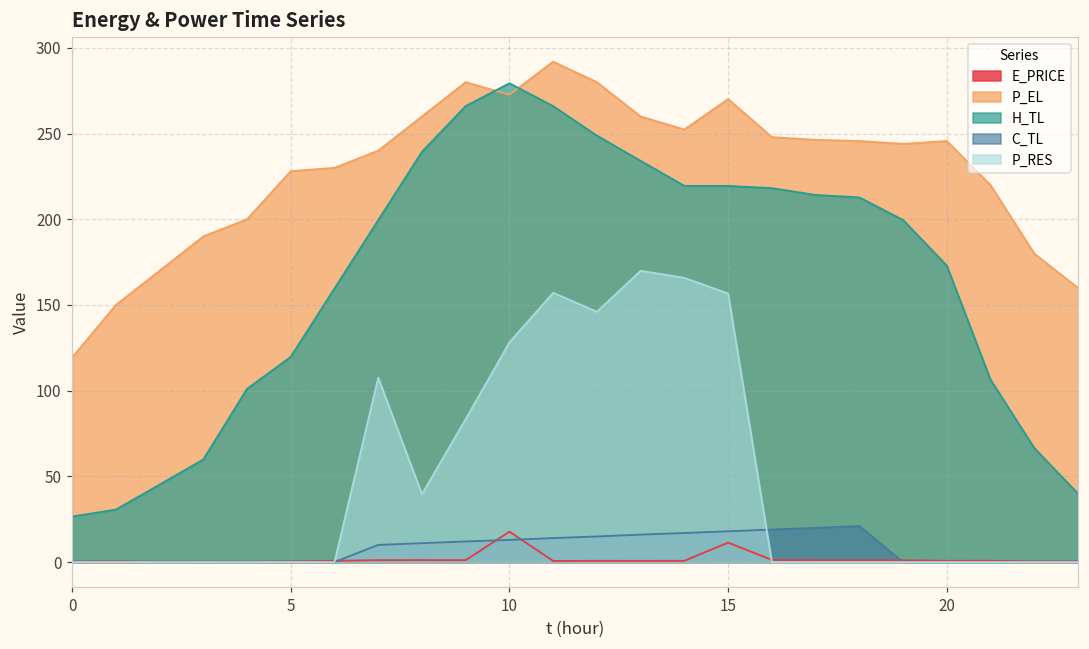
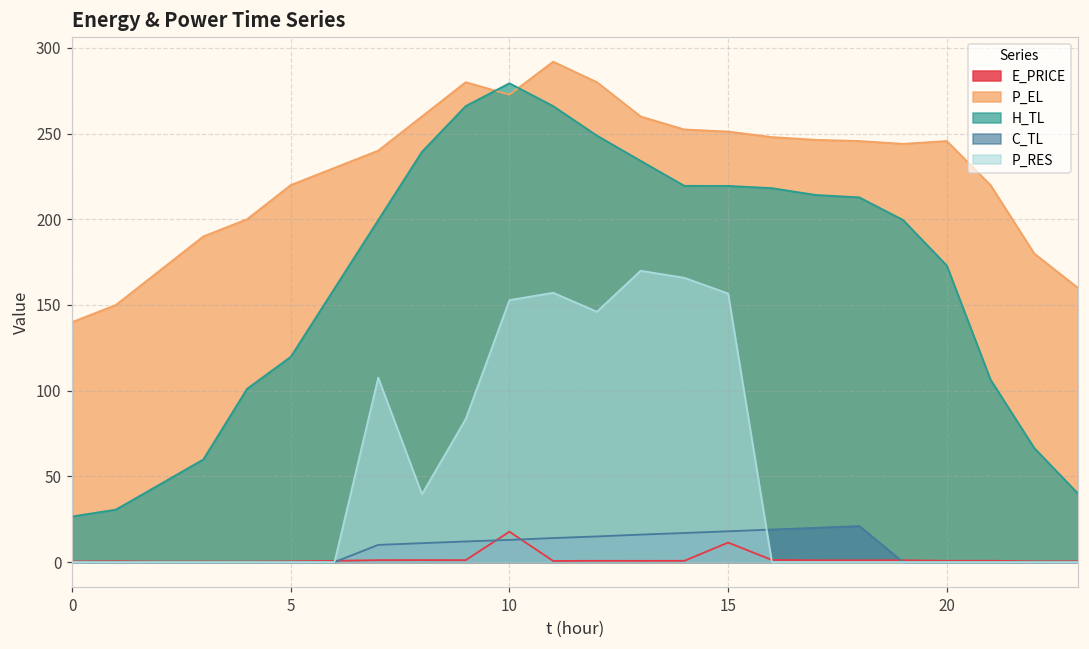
  {
    "E_PRICE": {
      "10": 18,
      "15": 11
    },
    "P_EL": {
-     "0": 119,
-     "5": 228,
+     "0": 140,
+     "5": 220,
      "10": 273,
-     "15": 270,
+     "15": 251,
      "20": 246
    },
    "P_RES": {
-     "10": 128,
+     "10": 153,
      "15": 157
    }
  }
